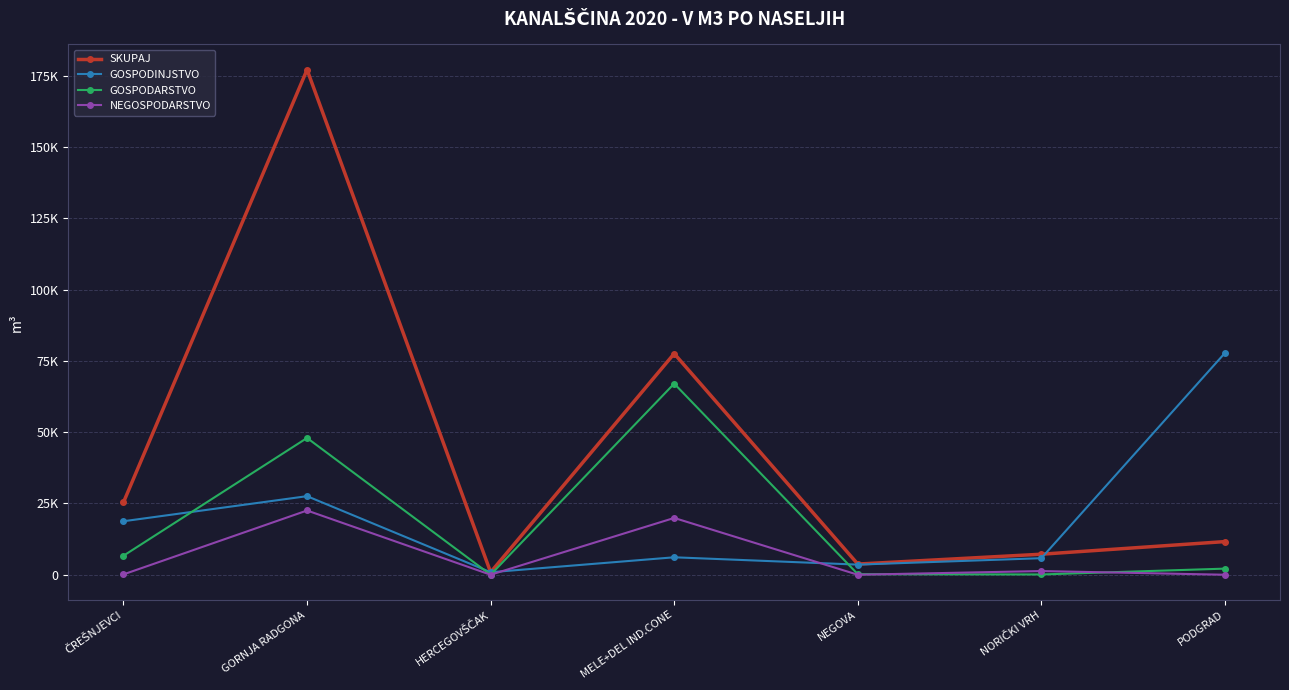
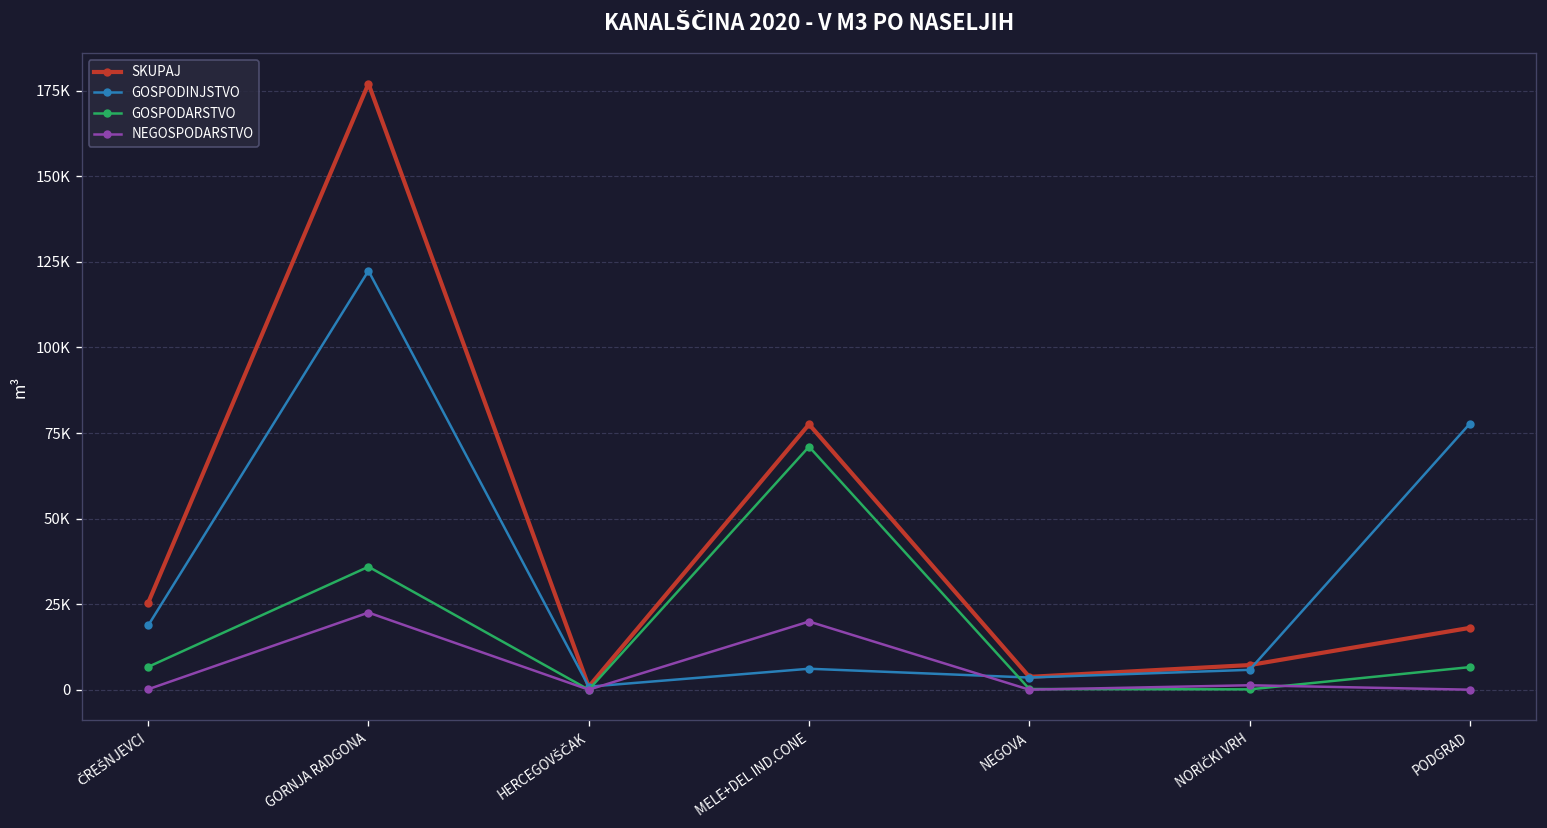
  {
    "SKUPAJ": {
      "ČREŠNJEVCI": 25000,
      "GORNJA RADGONA": 177000,
      "MELE+DEL IND.CONE": 78000,
      "NORIČKI VRH": 7000,
-     "PODGRAD": 12000
+     "PODGRAD": 18000
    },
    "GOSPODINJSTVO": {
      "ČREŠNJEVCI": 19000,
-     "GORNJA RADGONA": 28000,
+     "GORNJA RADGONA": 122000,
      "MELE+DEL IND.CONE": 6000,
      "NORIČKI VRH": 6000,
      "PODGRAD": 78000
    },
    "GOSPODARSTVO": {
      "ČREŠNJEVCI": 7000,
-     "GORNJA RADGONA": 48000,
-     "MELE+DEL IND.CONE": 67000,
+     "GORNJA RADGONA": 36000,
+     "MELE+DEL IND.CONE": 71000,
      "NORIČKI VRH": 0,
-     "PODGRAD": 2000
+     "PODGRAD": 7000
    },
    "NEGOSPODARSTVO": {
      "ČREŠNJEVCI": 0,
      "GORNJA RADGONA": 23000,
      "MELE+DEL IND.CONE": 20000,
      "NORIČKI VRH": 1000,
      "PODGRAD": 0
    }
  }
